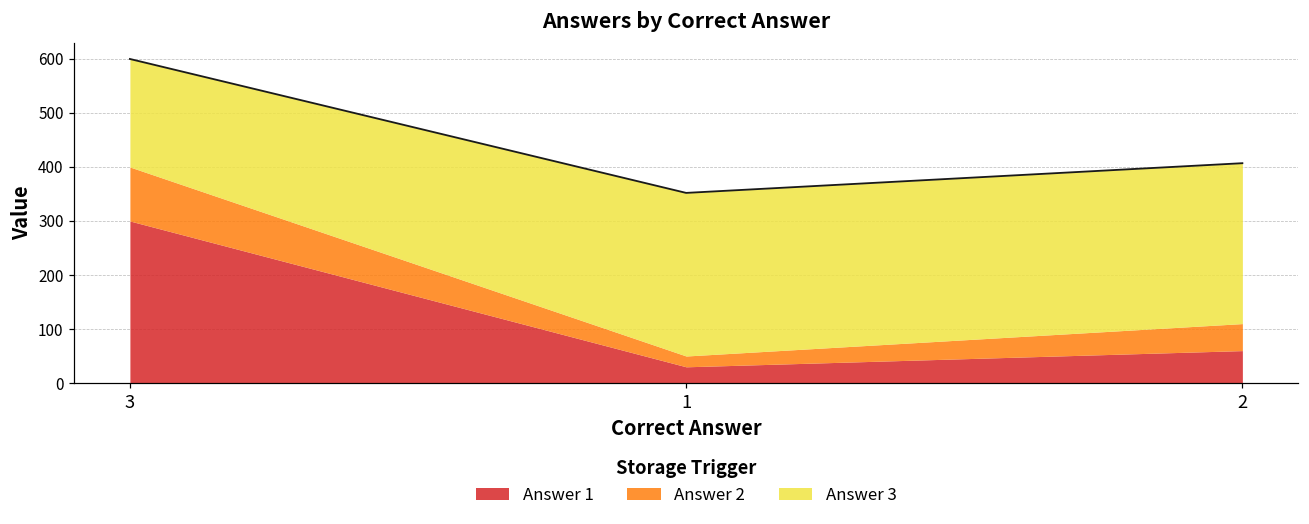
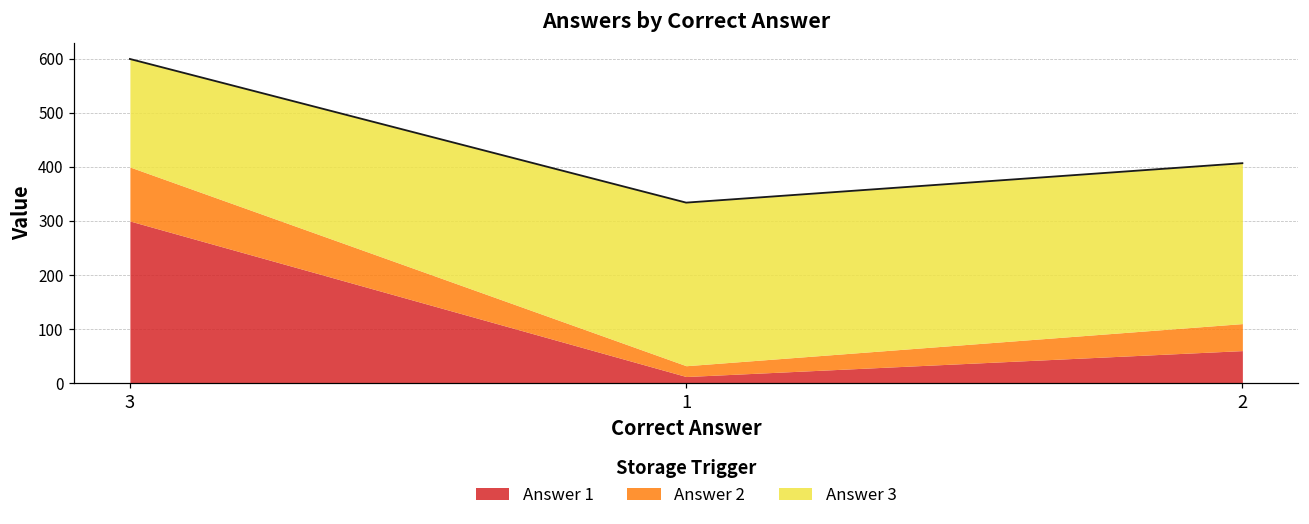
  {
    "Answer 1": {
      "3": 300,
-     "1": 30,
+     "1": 10,
      "2": 60
    },
    "Answer 2": {
      "3": 100,
      "1": 20,
      "2": 50
    },
    "Answer 3": {
      "3": 200,
      "1": 300,
      "2": 300
    }
  }
